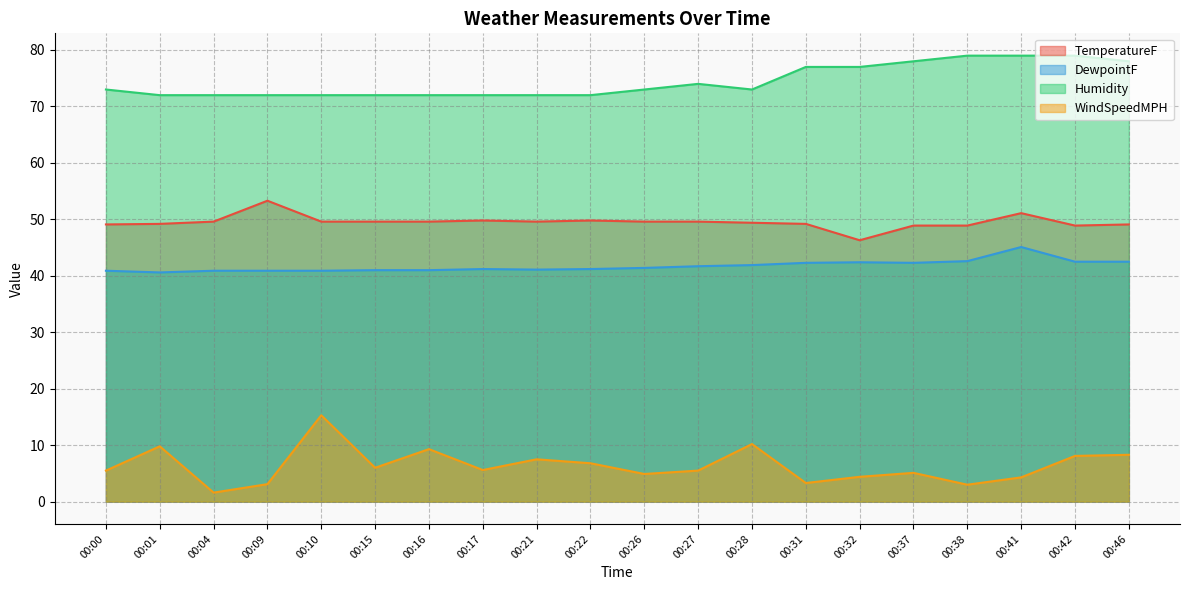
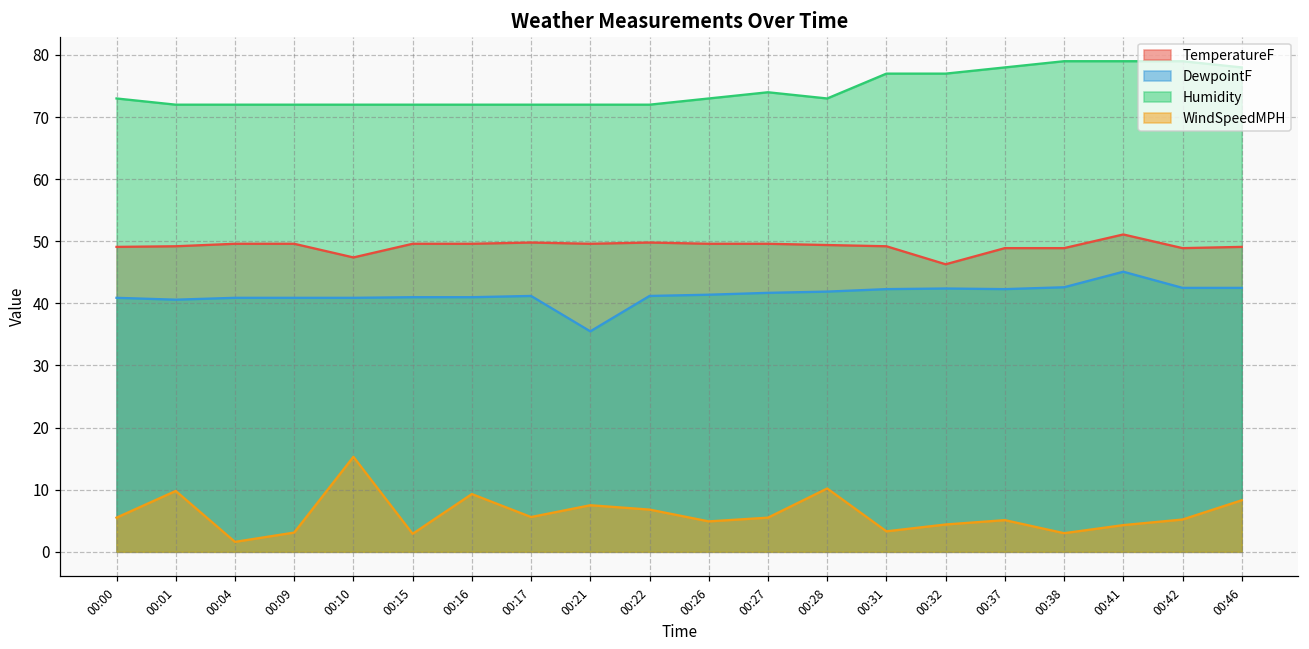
  {
    "TemperatureF": {
      "00:00": 49,
      "00:01": 49,
      "00:04": 50,
-     "00:09": 53,
-     "00:10": 50,
+     "00:09": 50,
+     "00:10": 47,
      "00:15": 50,
      "00:16": 50,
      "00:17": 50,
      "00:21": 50,
      "00:22": 50,
      "00:26": 50,
      "00:27": 50,
      "00:28": 49,
      "00:31": 49,
      "00:32": 46,
      "00:37": 49,
      "00:38": 49,
      "00:41": 51,
      "00:42": 49,
      "00:46": 49
    },
    "DewpointF": {
      "00:00": 41,
      "00:01": 41,
      "00:04": 41,
      "00:09": 41,
      "00:10": 41,
      "00:15": 41,
      "00:16": 41,
      "00:17": 41,
-     "00:21": 41,
+     "00:21": 36,
      "00:22": 41,
      "00:26": 41,
      "00:27": 42,
      "00:28": 42,
      "00:31": 42,
      "00:32": 42,
      "00:37": 42,
      "00:38": 43,
      "00:41": 45,
      "00:42": 43,
      "00:46": 43
    },
    "Humidity": {
      "00:00": 73,
      "00:01": 72,
      "00:04": 72,
      "00:09": 72,
      "00:10": 72,
      "00:15": 72,
      "00:16": 72,
      "00:17": 72,
      "00:21": 72,
      "00:22": 72,
      "00:26": 73,
      "00:27": 74,
      "00:28": 73,
      "00:31": 77,
      "00:32": 77,
      "00:37": 78,
      "00:38": 79,
      "00:41": 79
    },
    "WindSpeedMPH": {
      "00:00": 6,
      "00:01": 10,
      "00:04": 2,
      "00:09": 3,
      "00:10": 15,
-     "00:15": 6,
+     "00:15": 3,
      "00:16": 9,
      "00:17": 6,
      "00:21": 8,
      "00:22": 7,
      "00:26": 5,
      "00:27": 6,
      "00:28": 10,
      "00:31": 3,
      "00:32": 4,
      "00:37": 5,
      "00:38": 3,
      "00:41": 4,
-     "00:42": 8,
+     "00:42": 5,
      "00:46": 8
    }
  }
